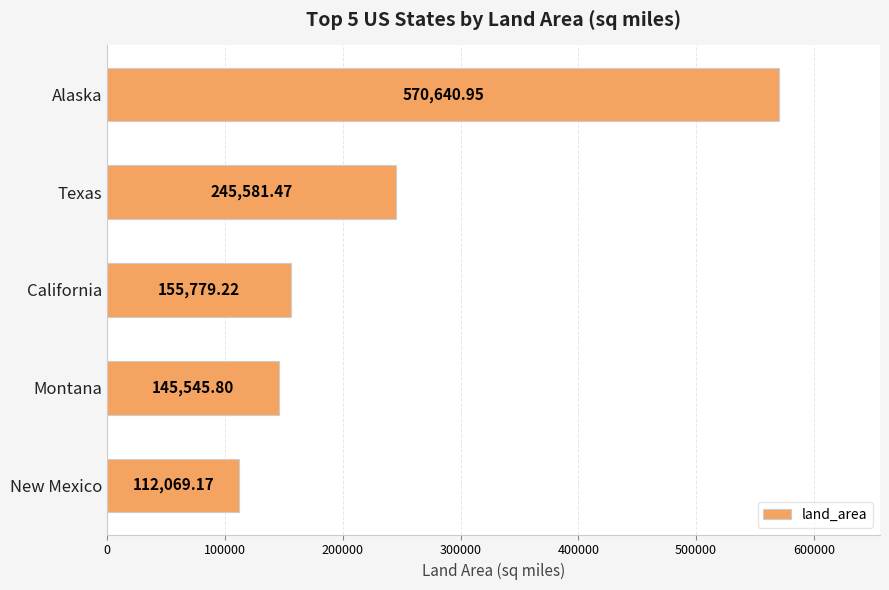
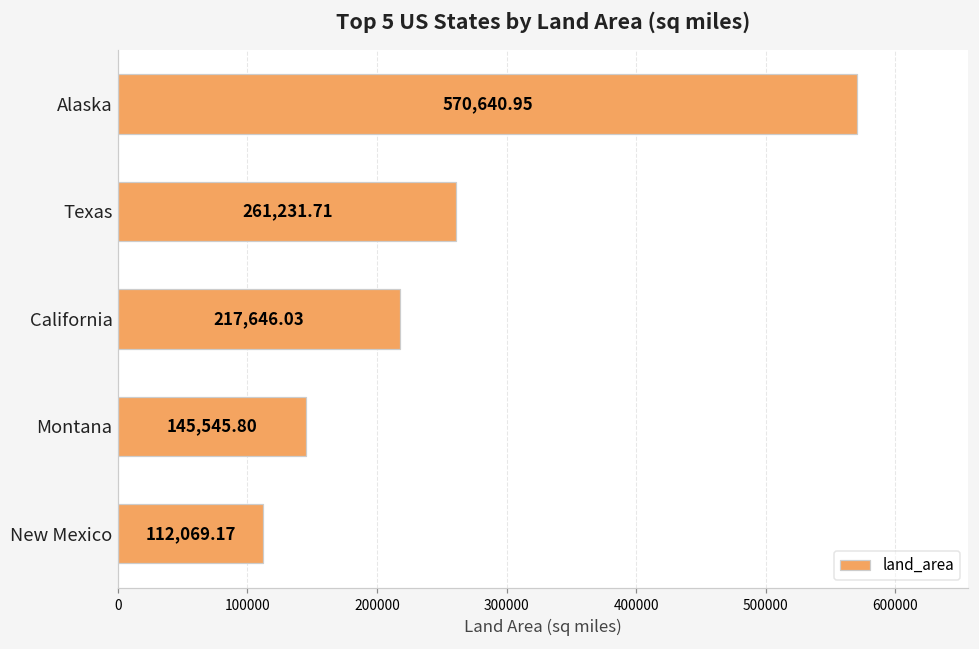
  {
    "Alaska": "570,640.95",
-   "Texas": "245,581.47",
-   "California": "155,779.22",
+   "Texas": "261,231.71",
+   "California": "217,646.03",
    "Montana": "145,545.80",
    "New Mexico": "112,069.17"
  }
